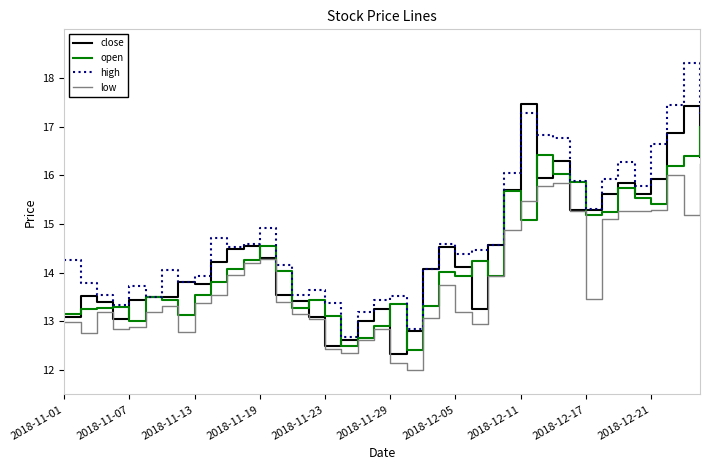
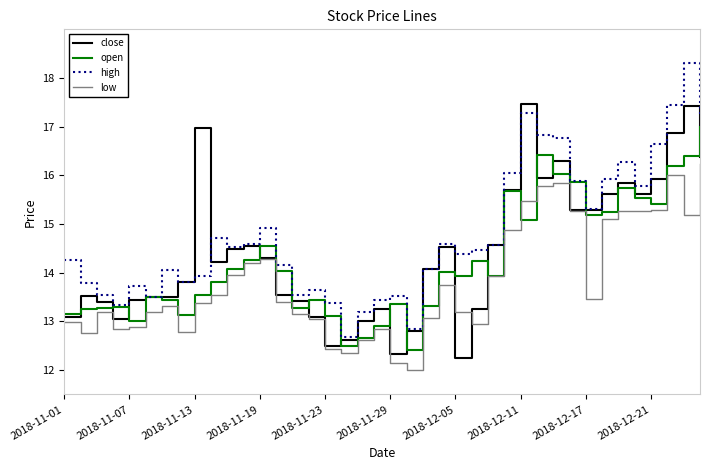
  {
    "close": {
      "2018-11-01": 13.1,
      "2018-11-07": 13.4,
-     "2018-11-13": 13.8,
+     "2018-11-13": 17.0,
      "2018-11-23": 12.5,
      "2018-11-29": 12.3,
-     "2018-12-05": 14.1,
+     "2018-12-05": 12.2,
      "2018-12-11": 17.5,
      "2018-12-21": 15.9
    },
    "open": {
      "2018-11-01": 13.2,
      "2018-11-07": 13.0,
      "2018-11-13": 13.6,
      "2018-11-19": 14.5,
      "2018-11-23": 13.1,
      "2018-11-29": 13.4,
      "2018-12-05": 13.9,
      "2018-12-11": 15.1,
      "2018-12-17": 15.2,
      "2018-12-21": 15.4
    },
    "high": {
      "2018-11-01": 14.3,
      "2018-11-07": 13.7,
      "2018-11-13": 13.9,
      "2018-11-19": 14.9,
      "2018-11-23": 13.4,
      "2018-11-29": 13.5,
      "2018-12-05": 14.4,
      "2018-12-11": 17.3,
      "2018-12-21": 16.7
    },
    "low": {
      "2018-11-01": 13.0,
      "2018-11-07": 12.9,
      "2018-11-13": 13.4,
      "2018-11-23": 12.4,
      "2018-11-29": 12.2,
      "2018-12-05": 13.2,
      "2018-12-11": 15.5,
      "2018-12-17": 13.5,
      "2018-12-21": 15.3
    }
  }
